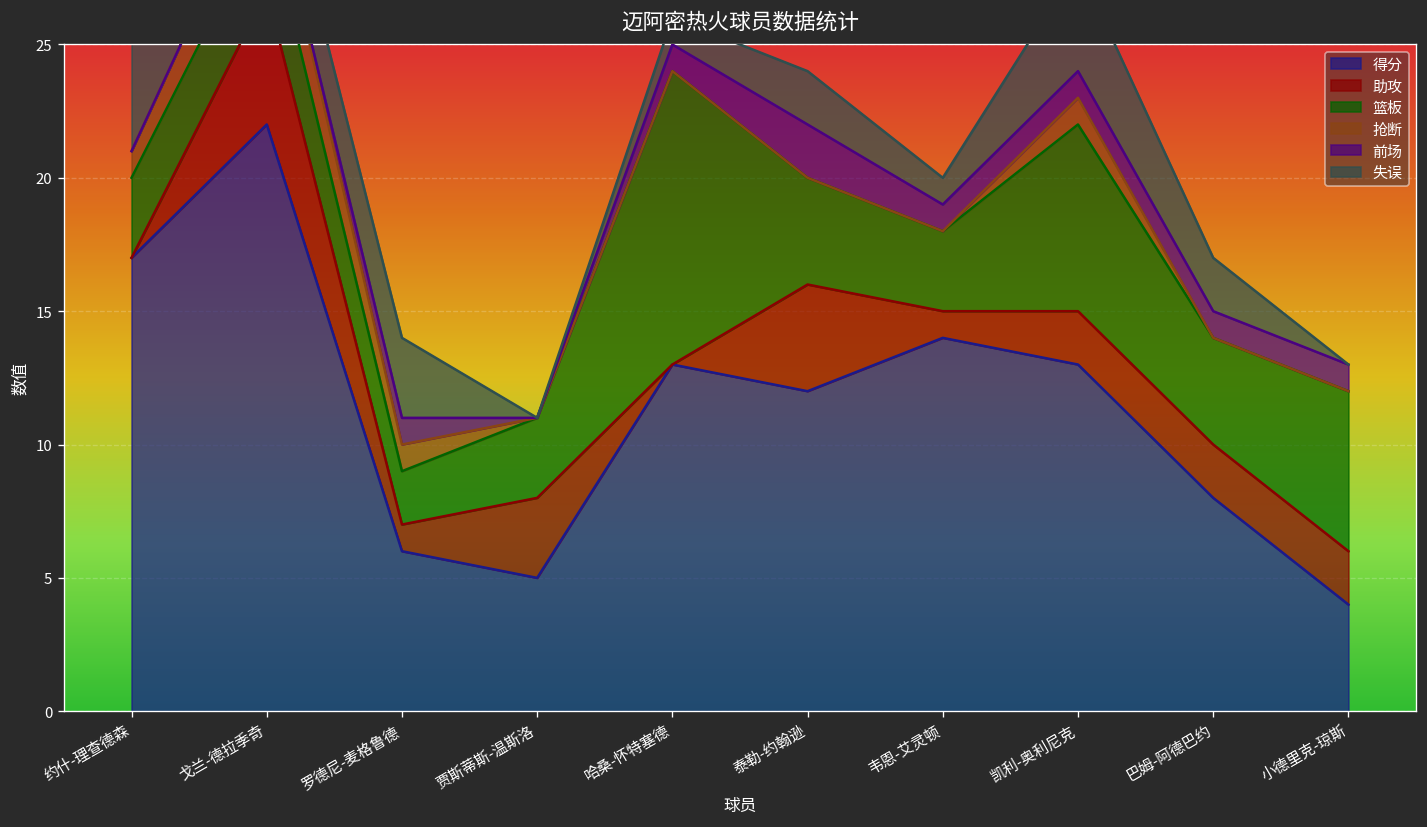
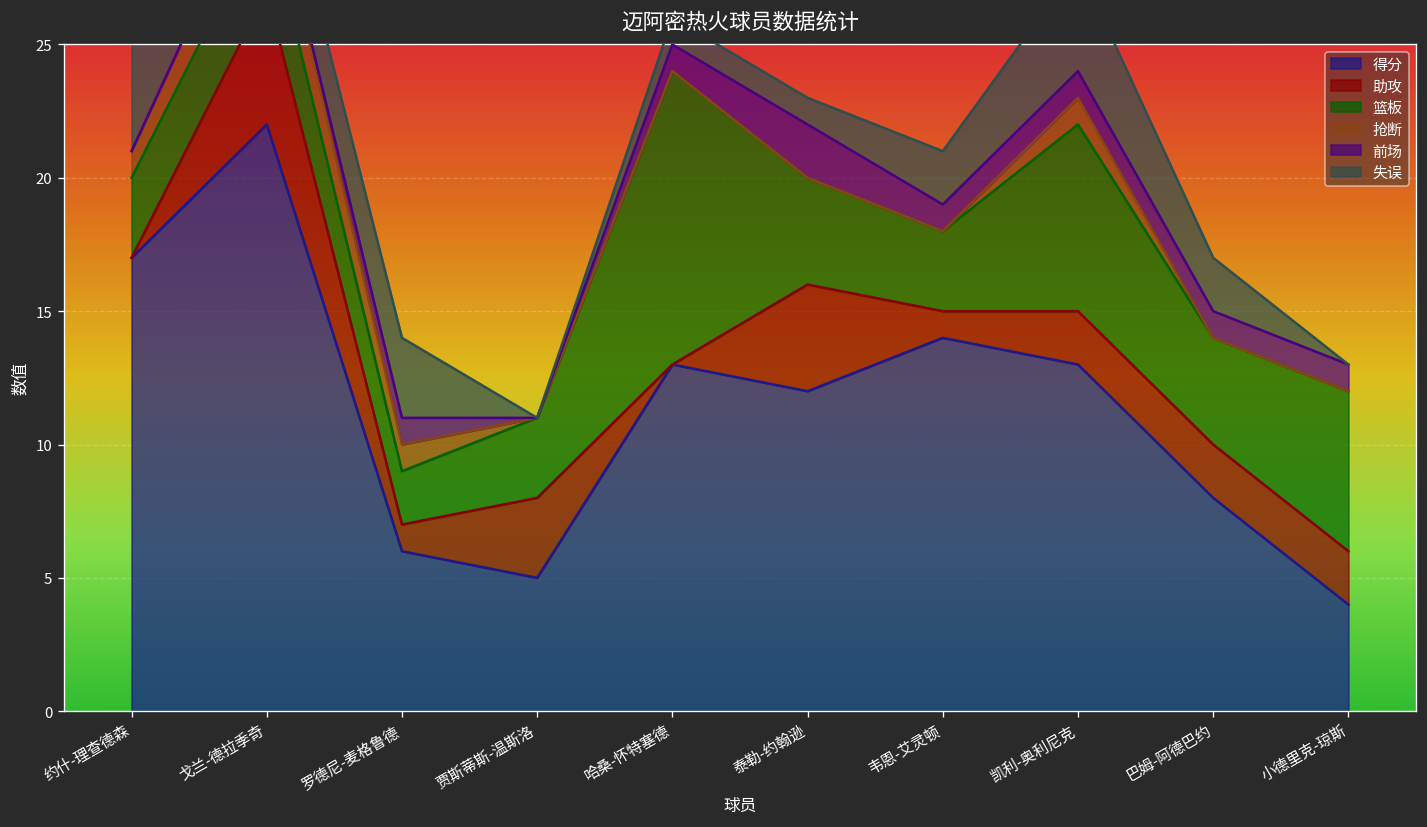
  {
    "助攻": {
      "罗德尼-麦格鲁德": 1,
      "贾斯蒂斯-温斯洛": 3,
      "泰勒-约翰逊": 4,
      "韦恩-艾灵顿": 1,
      "凯利-奥利尼克": 2,
      "巴姆-阿德巴约": 2,
      "小德里克-琼斯": 2
    },
    "篮板": {
      "约什-理查德森": 3,
      "罗德尼-麦格鲁德": 2,
      "凯利-奥利尼克": 7
    },
    "抢断": {
      "罗德尼-麦格鲁德": 1,
      "凯利-奥利尼克": 1
    },
    "失误": {
      "罗德尼-麦格鲁德": 3,
-     "泰勒-约翰逊": 2,
-     "韦恩-艾灵顿": 1,
+     "泰勒-约翰逊": 1,
+     "韦恩-艾灵顿": 2,
      "巴姆-阿德巴约": 2
    }
  }
